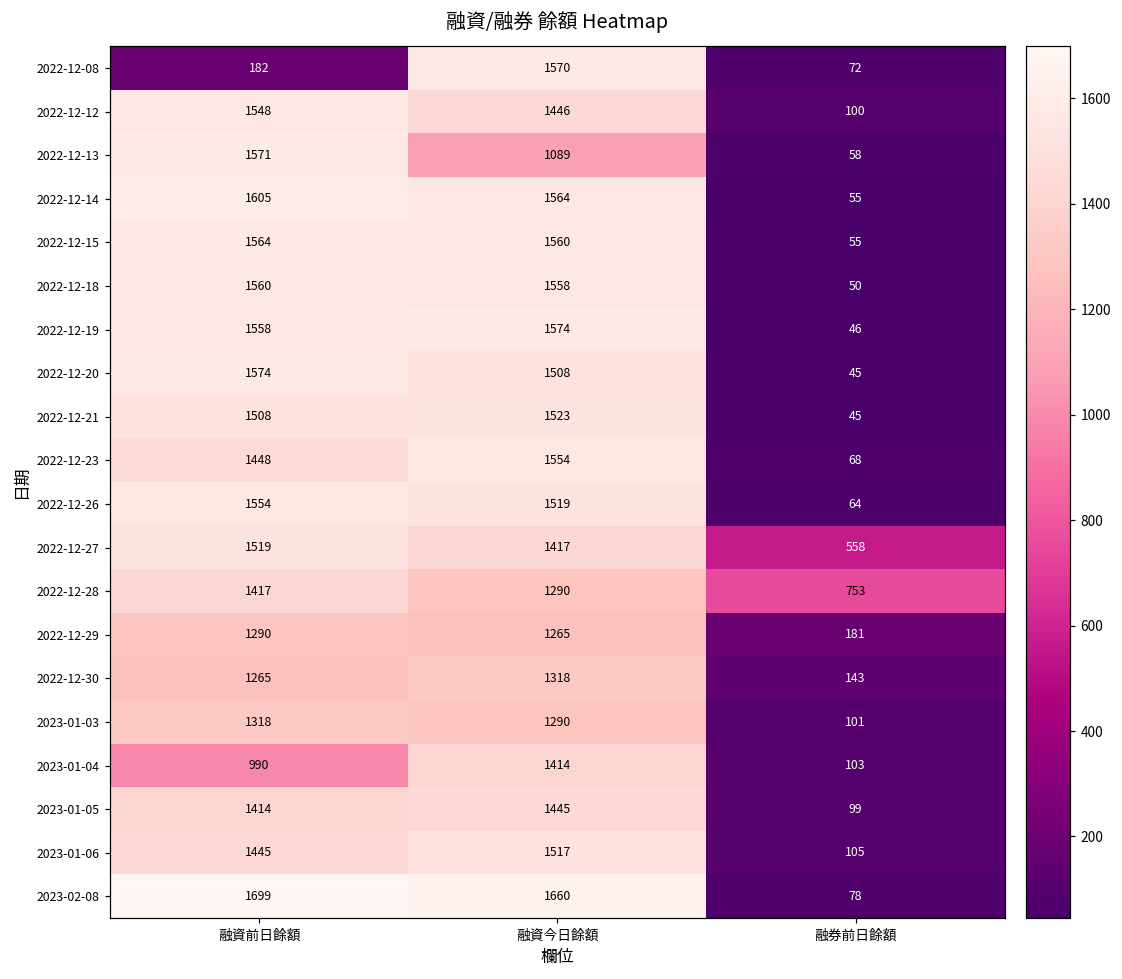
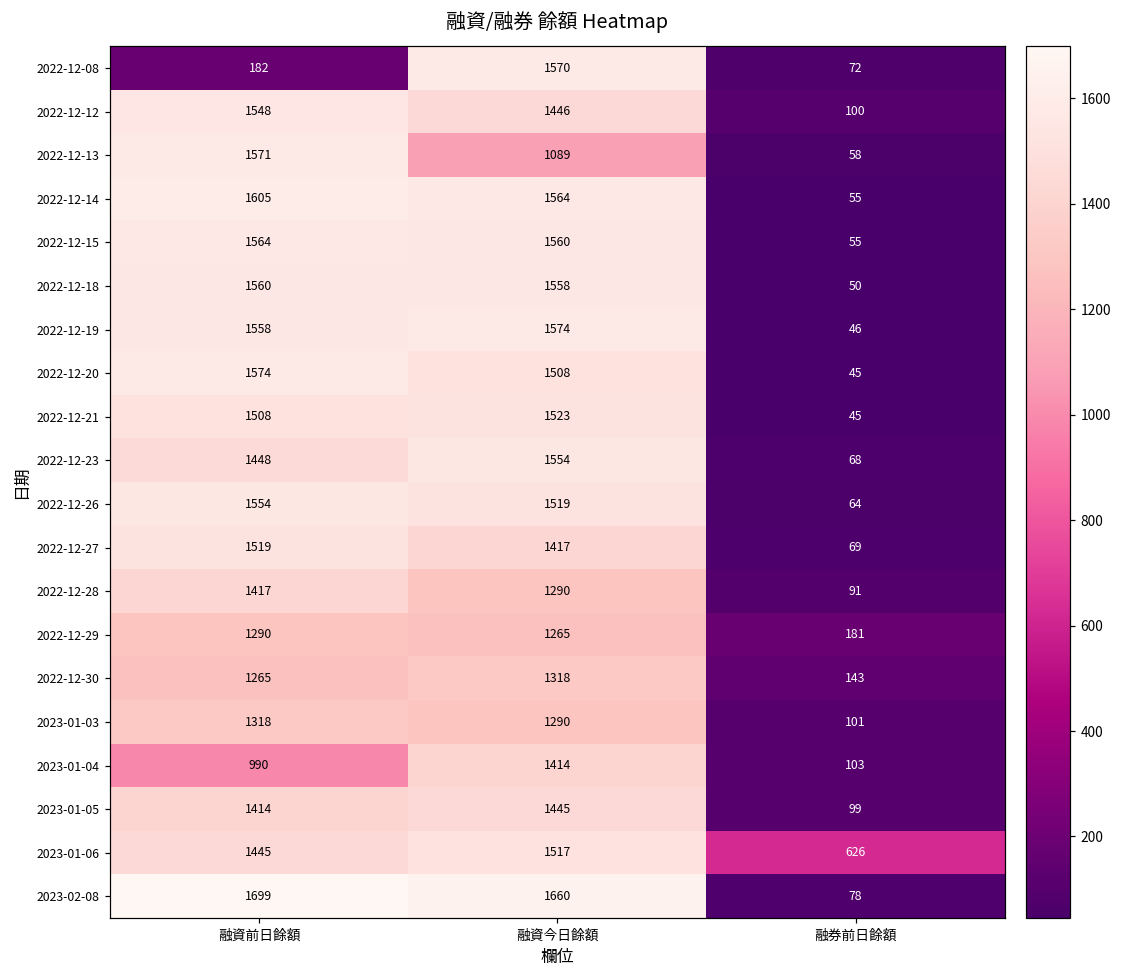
  {
    "2022-12-08": {
      "融資前日餘額": 182,
      "融資今日餘額": 1570,
      "融券前日餘額": 72
    },
    "2022-12-12": {
      "融資前日餘額": 1548,
      "融資今日餘額": 1446,
      "融券前日餘額": 100
    },
    "2022-12-13": {
      "融資前日餘額": 1571,
      "融資今日餘額": 1089,
      "融券前日餘額": 58
    },
    "2022-12-14": {
      "融資前日餘額": 1605,
      "融資今日餘額": 1564,
      "融券前日餘額": 55
    },
    "2022-12-15": {
      "融資前日餘額": 1564,
      "融資今日餘額": 1560,
      "融券前日餘額": 55
    },
    "2022-12-18": {
      "融資前日餘額": 1560,
      "融資今日餘額": 1558,
      "融券前日餘額": 50
    },
    "2022-12-19": {
      "融資前日餘額": 1558,
      "融資今日餘額": 1574,
      "融券前日餘額": 46
    },
    "2022-12-20": {
      "融資前日餘額": 1574,
      "融資今日餘額": 1508,
      "融券前日餘額": 45
    },
    "2022-12-21": {
      "融資前日餘額": 1508,
      "融資今日餘額": 1523,
      "融券前日餘額": 45
    },
    "2022-12-23": {
      "融資前日餘額": 1448,
      "融資今日餘額": 1554,
      "融券前日餘額": 68
    },
    "2022-12-26": {
      "融資前日餘額": 1554,
      "融資今日餘額": 1519,
      "融券前日餘額": 64
    },
    "2022-12-27": {
      "融資前日餘額": 1519,
      "融資今日餘額": 1417,
-     "融券前日餘額": 558
+     "融券前日餘額": 69
    },
    "2022-12-28": {
      "融資前日餘額": 1417,
      "融資今日餘額": 1290,
-     "融券前日餘額": 753
+     "融券前日餘額": 91
    },
    "2022-12-29": {
      "融資前日餘額": 1290,
      "融資今日餘額": 1265,
      "融券前日餘額": 181
    },
    "2022-12-30": {
      "融資前日餘額": 1265,
      "融資今日餘額": 1318,
      "融券前日餘額": 143
    },
    "2023-01-03": {
      "融資前日餘額": 1318,
      "融資今日餘額": 1290,
      "融券前日餘額": 101
    },
    "2023-01-04": {
      "融資前日餘額": 990,
      "融資今日餘額": 1414,
      "融券前日餘額": 103
    },
    "2023-01-05": {
      "融資前日餘額": 1414,
      "融資今日餘額": 1445,
      "融券前日餘額": 99
    },
    "2023-01-06": {
      "融資前日餘額": 1445,
      "融資今日餘額": 1517,
-     "融券前日餘額": 105
+     "融券前日餘額": 626
    },
    "2023-02-08": {
      "融資前日餘額": 1699,
      "融資今日餘額": 1660,
      "融券前日餘額": 78
    }
  }
